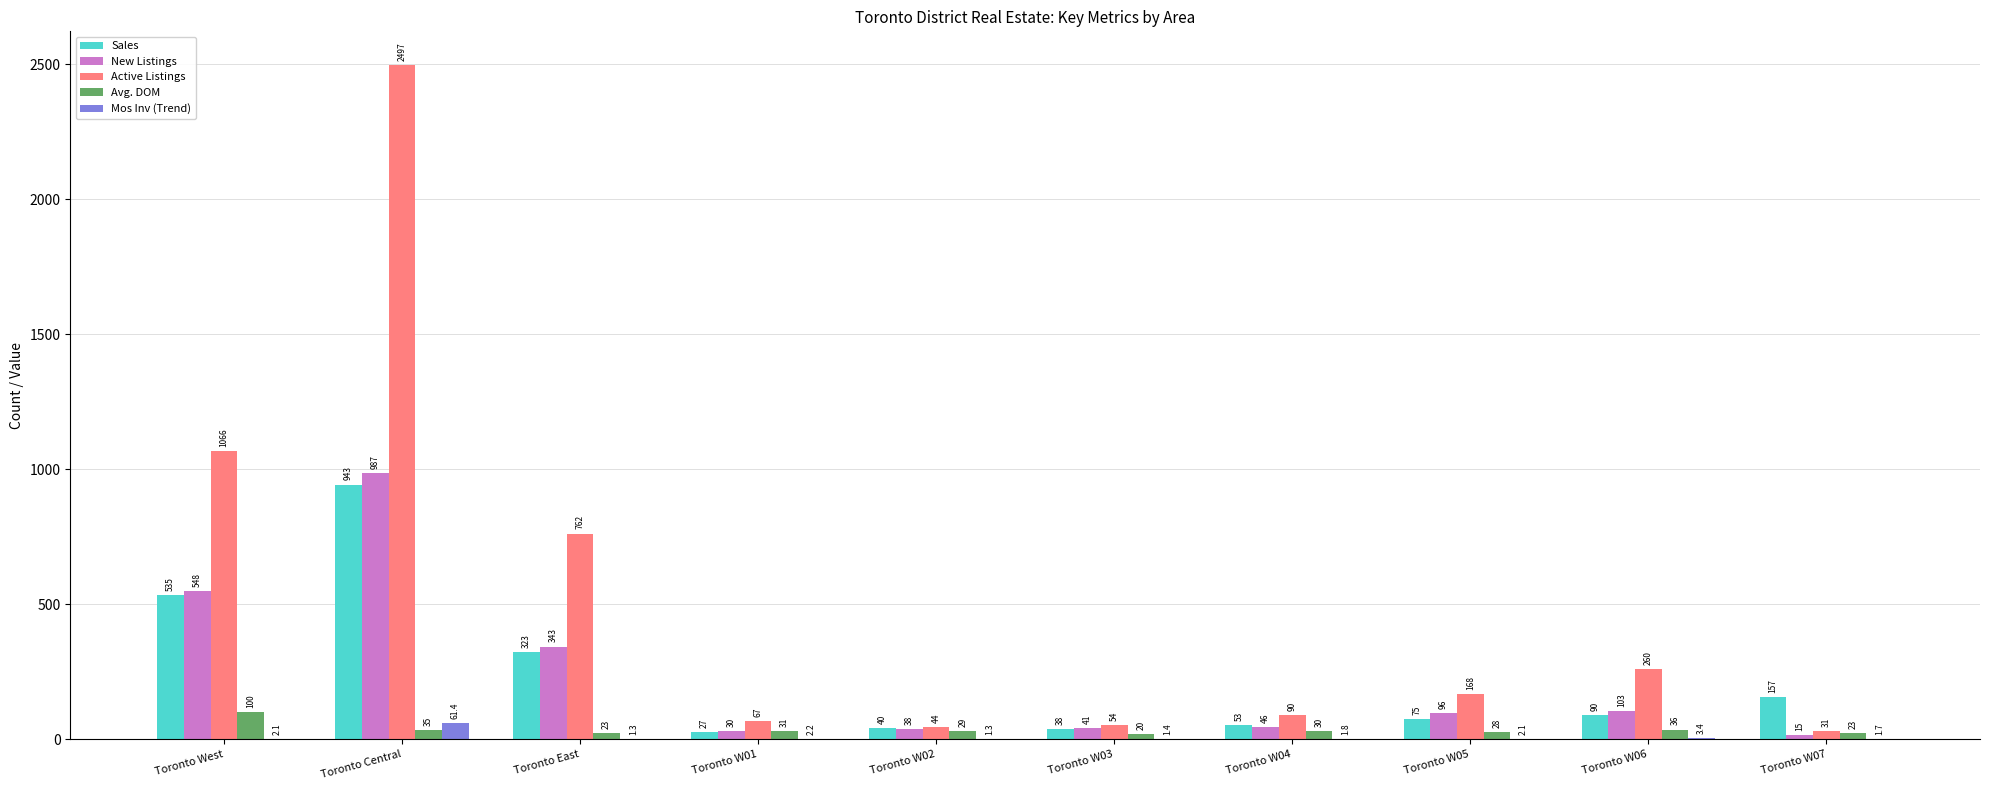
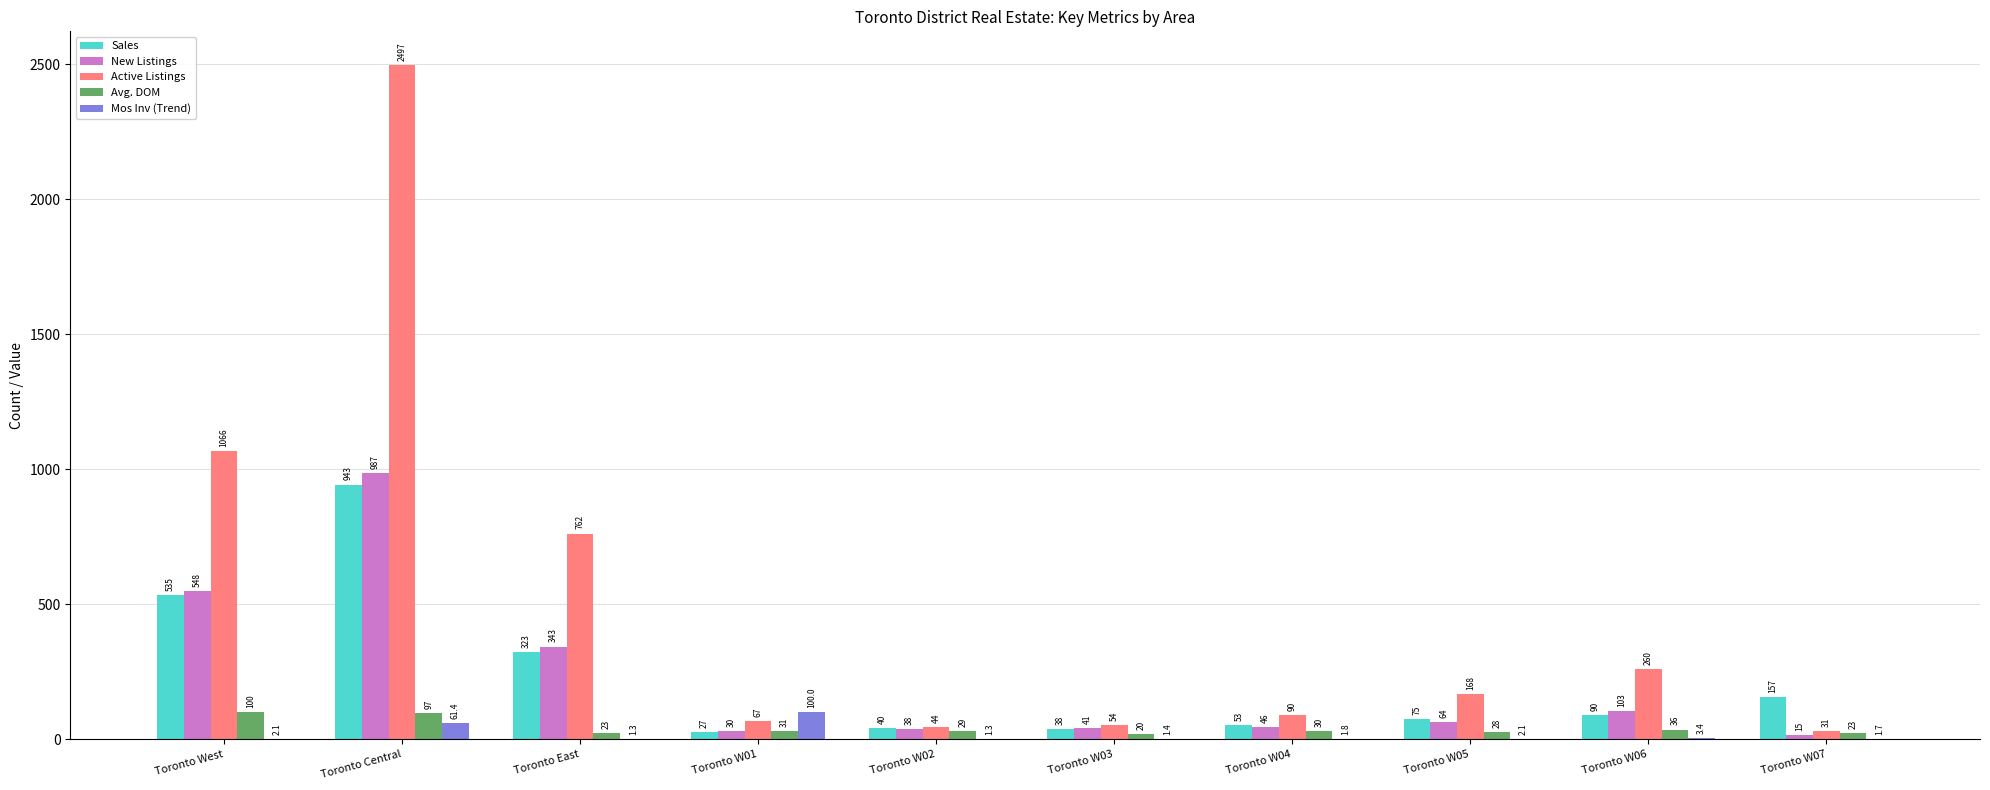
  {
    "Sales": {
      "Toronto West": 535,
      "Toronto Central": 943,
      "Toronto East": 323,
      "Toronto W01": 27,
      "Toronto W02": 40,
      "Toronto W03": 38,
      "Toronto W04": 53,
      "Toronto W05": 75,
      "Toronto W06": 90,
      "Toronto W07": 157
    },
    "New Listings": {
      "Toronto West": 548,
      "Toronto Central": 987,
      "Toronto East": 343,
      "Toronto W01": 30,
      "Toronto W02": 38,
      "Toronto W03": 41,
      "Toronto W04": 46,
-     "Toronto W05": 96,
+     "Toronto W05": 64,
      "Toronto W06": 103,
      "Toronto W07": 15
    },
    "Active Listings": {
      "Toronto West": 1066,
      "Toronto Central": 2497,
      "Toronto East": 762,
      "Toronto W01": 67,
      "Toronto W02": 44,
      "Toronto W03": 54,
      "Toronto W04": 90,
      "Toronto W05": 168,
      "Toronto W06": 260,
      "Toronto W07": 31
    },
    "Avg. DOM": {
      "Toronto West": 100,
-     "Toronto Central": 35,
+     "Toronto Central": 97,
      "Toronto East": 23,
      "Toronto W01": 31,
      "Toronto W02": 29,
      "Toronto W03": 20,
      "Toronto W04": 30,
      "Toronto W05": 28,
      "Toronto W06": 36,
      "Toronto W07": 23
    },
    "Mos Inv (Trend)": {
      "Toronto West": 2.1,
      "Toronto Central": 61.4,
      "Toronto East": 1.3,
-     "Toronto W01": 2.2,
+     "Toronto W01": 100.0,
      "Toronto W02": 1.3,
      "Toronto W03": 1.4,
      "Toronto W04": 1.8,
      "Toronto W05": 2.1,
      "Toronto W06": 3.4,
      "Toronto W07": 1.7
    }
  }
